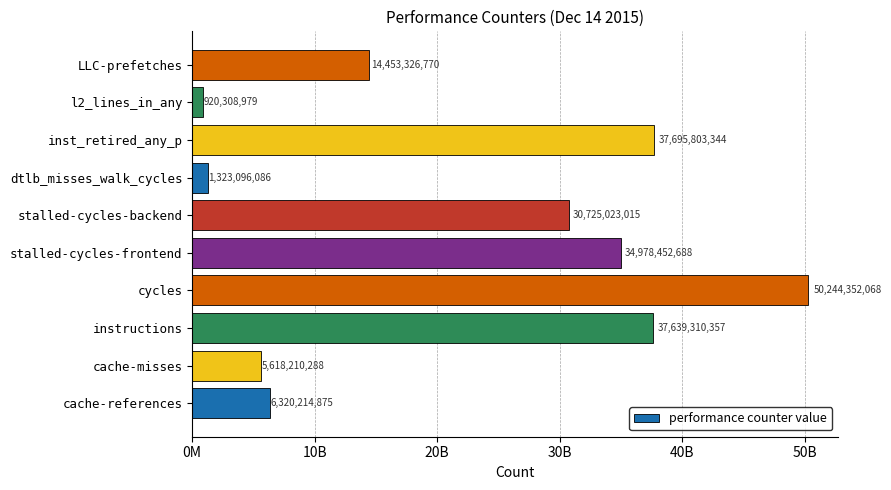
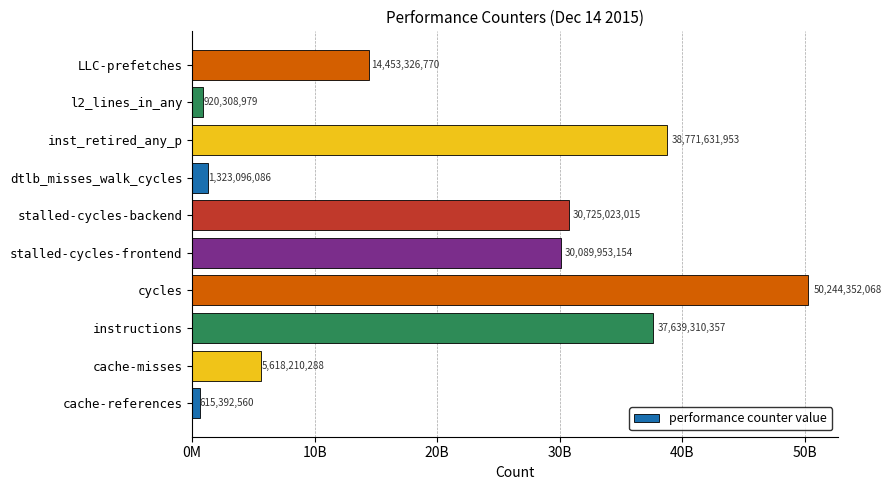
  {
    "LLC-prefetches": "14,453,326,770",
    "l2_lines_in_any": "920,308,979",
-   "inst_retired_any_p": "37,695,803,344",
+   "inst_retired_any_p": "38,771,631,953",
    "dtlb_misses_walk_cycles": "1,323,096,086",
    "stalled-cycles-backend": "30,725,023,015",
-   "stalled-cycles-frontend": "34,978,452,688",
+   "stalled-cycles-frontend": "30,089,953,154",
    "cycles": "50,244,352,068",
    "instructions": "37,639,310,357",
    "cache-misses": "5,618,210,288",
-   "cache-references": "6,320,214,875"
+   "cache-references": "615,392,560"
  }
